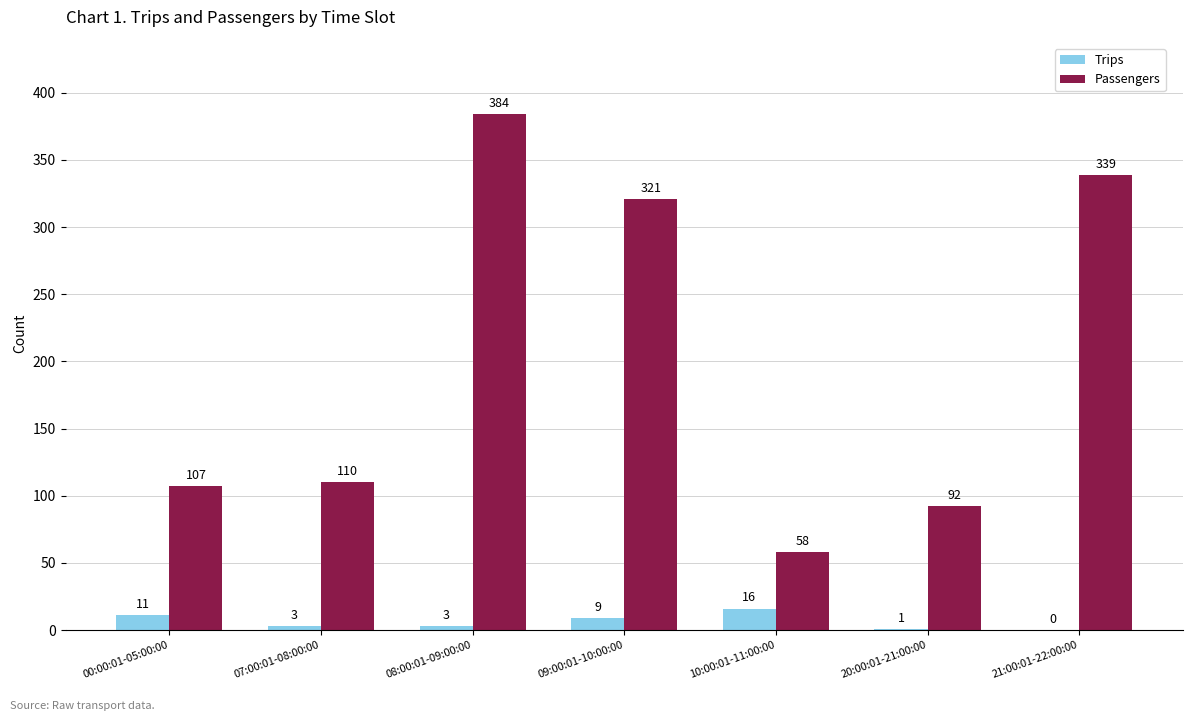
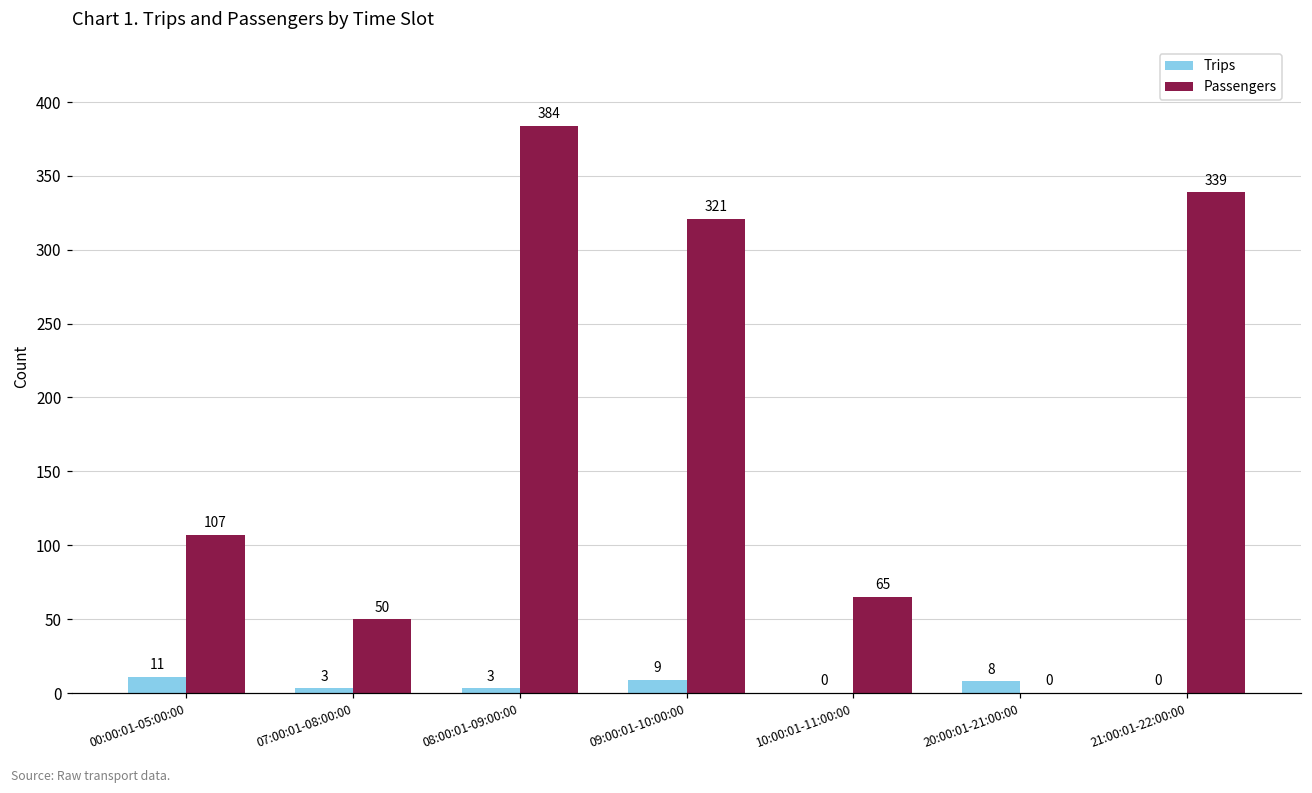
  {
    "Trips": {
      "00:00:01-05:00:00": 11,
      "07:00:01-08:00:00": 3,
      "08:00:01-09:00:00": 3,
      "09:00:01-10:00:00": 9,
-     "10:00:01-11:00:00": 16,
-     "20:00:01-21:00:00": 1,
+     "10:00:01-11:00:00": 0,
+     "20:00:01-21:00:00": 8,
      "21:00:01-22:00:00": 0
    },
    "Passengers": {
      "00:00:01-05:00:00": 107,
-     "07:00:01-08:00:00": 110,
+     "07:00:01-08:00:00": 50,
      "08:00:01-09:00:00": 384,
      "09:00:01-10:00:00": 321,
-     "10:00:01-11:00:00": 58,
-     "20:00:01-21:00:00": 92,
+     "10:00:01-11:00:00": 65,
+     "20:00:01-21:00:00": 0,
      "21:00:01-22:00:00": 339
    }
  }
